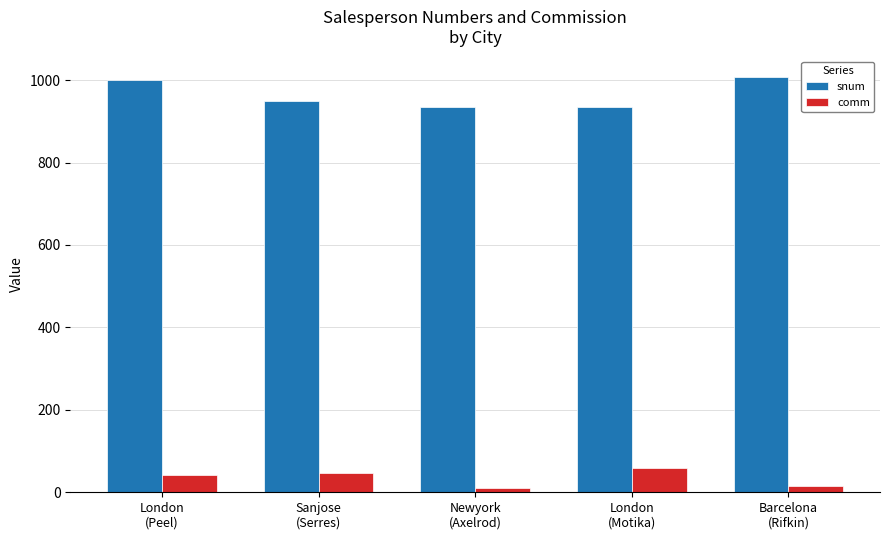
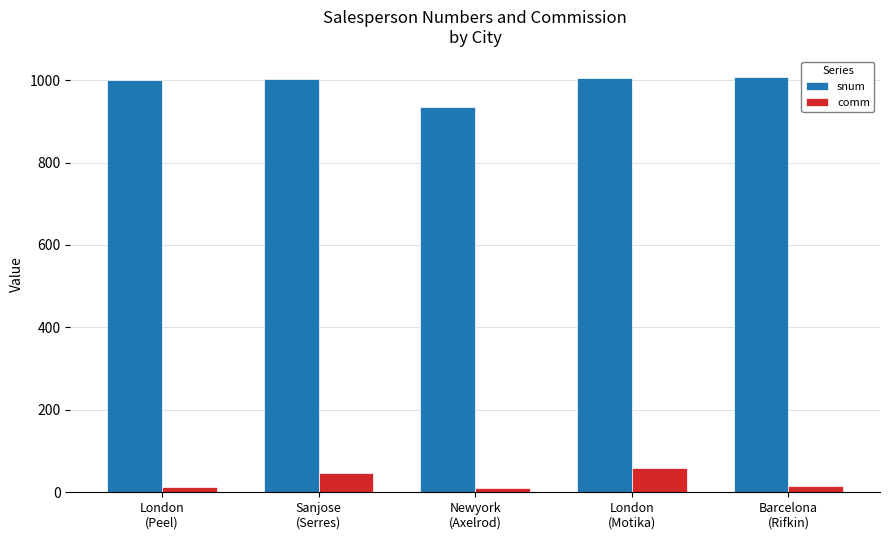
  {
    "snum": {
      "London (Peel)": 1000,
-     "Sanjose (Serres)": 950,
+     "Sanjose (Serres)": 1000,
      "Newyork (Axelrod)": 940,
-     "London (Motika)": 940,
+     "London (Motika)": 1000,
      "Barcelona (Rifkin)": 1010
    },
    "comm": {
-     "London (Peel)": 40,
+     "London (Peel)": 10,
      "Sanjose (Serres)": 50,
      "Newyork (Axelrod)": 10,
      "London (Motika)": 60,
      "Barcelona (Rifkin)": 20
    }
  }
